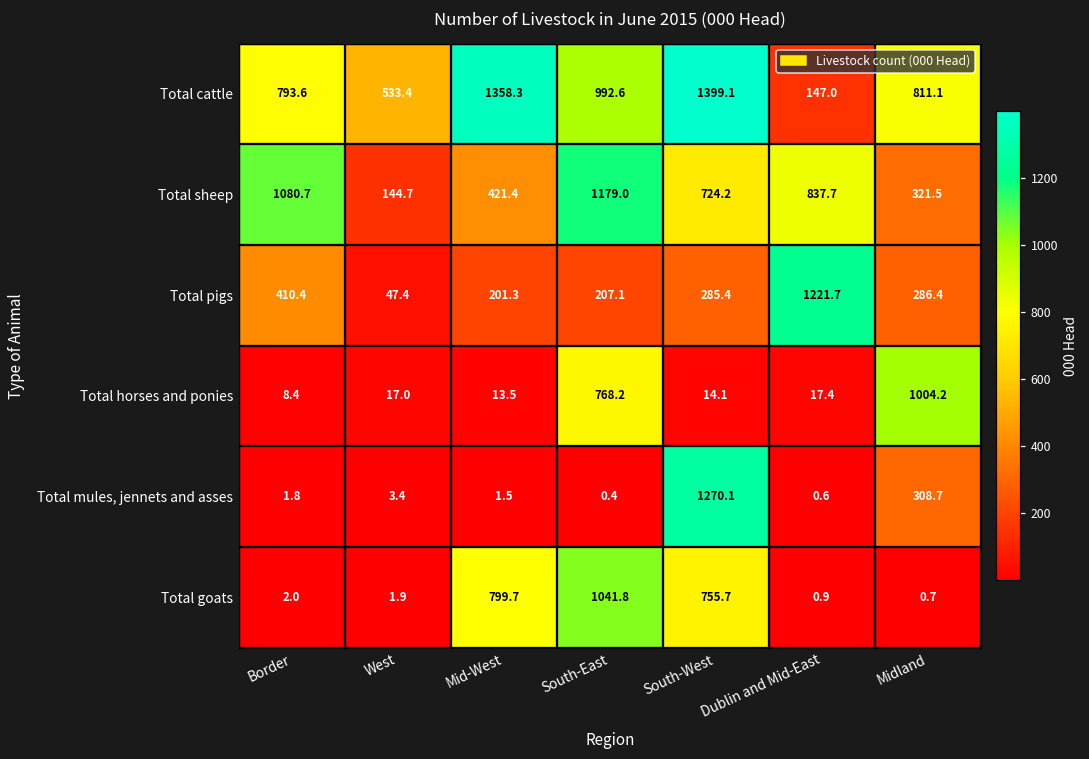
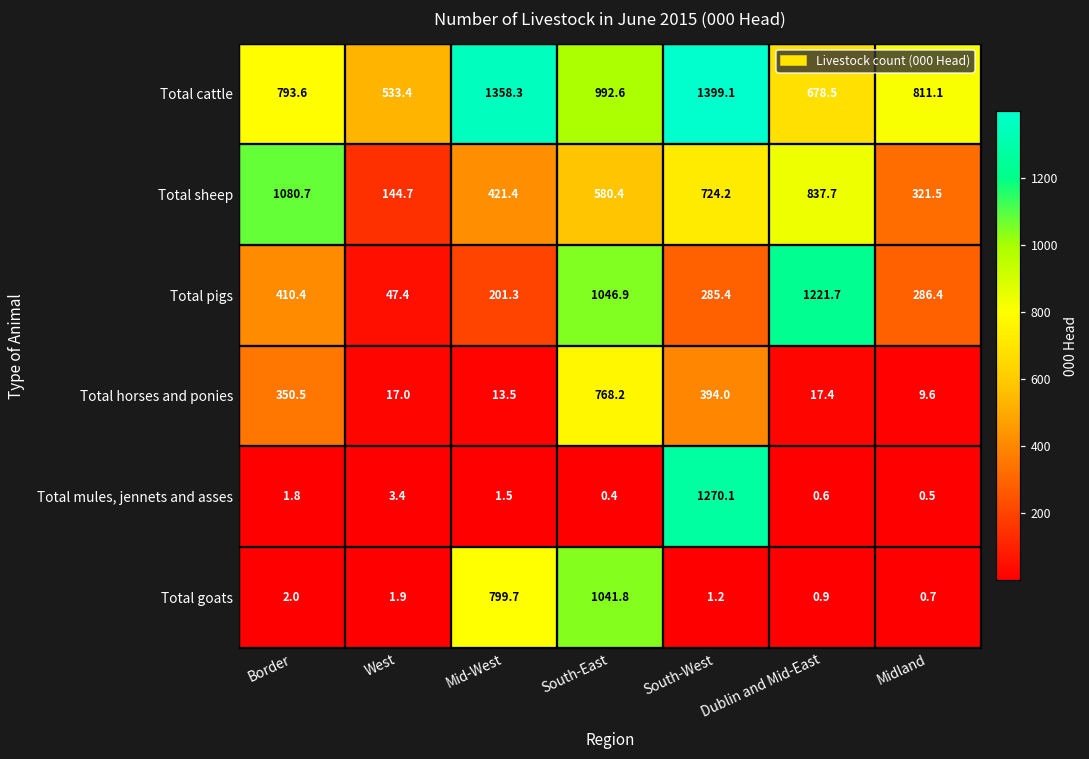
  {
    "Total cattle": {
      "Border": 793.6,
      "West": 533.4,
      "Mid-West": 1358.3,
      "South-East": 992.6,
      "South-West": 1399.1,
-     "Dublin and Mid-East": 147.0,
+     "Dublin and Mid-East": 678.5,
      "Midland": 811.1
    },
    "Total sheep": {
      "Border": 1080.7,
      "West": 144.7,
      "Mid-West": 421.4,
-     "South-East": 1179.0,
+     "South-East": 580.4,
      "South-West": 724.2,
      "Dublin and Mid-East": 837.7,
      "Midland": 321.5
    },
    "Total pigs": {
      "Border": 410.4,
      "West": 47.4,
      "Mid-West": 201.3,
-     "South-East": 207.1,
+     "South-East": 1046.9,
      "South-West": 285.4,
      "Dublin and Mid-East": 1221.7,
      "Midland": 286.4
    },
    "Total horses and ponies": {
-     "Border": 8.4,
+     "Border": 350.5,
      "West": 17.0,
      "Mid-West": 13.5,
      "South-East": 768.2,
-     "South-West": 14.1,
+     "South-West": 394.0,
      "Dublin and Mid-East": 17.4,
-     "Midland": 1004.2
+     "Midland": 9.6
    },
    "Total mules, jennets and asses": {
      "Border": 1.8,
      "West": 3.4,
      "Mid-West": 1.5,
      "South-East": 0.4,
      "South-West": 1270.1,
      "Dublin and Mid-East": 0.6,
-     "Midland": 308.7
+     "Midland": 0.5
    },
    "Total goats": {
      "Border": 2.0,
      "West": 1.9,
      "Mid-West": 799.7,
      "South-East": 1041.8,
-     "South-West": 755.7,
+     "South-West": 1.2,
      "Dublin and Mid-East": 0.9,
      "Midland": 0.7
    }
  }
